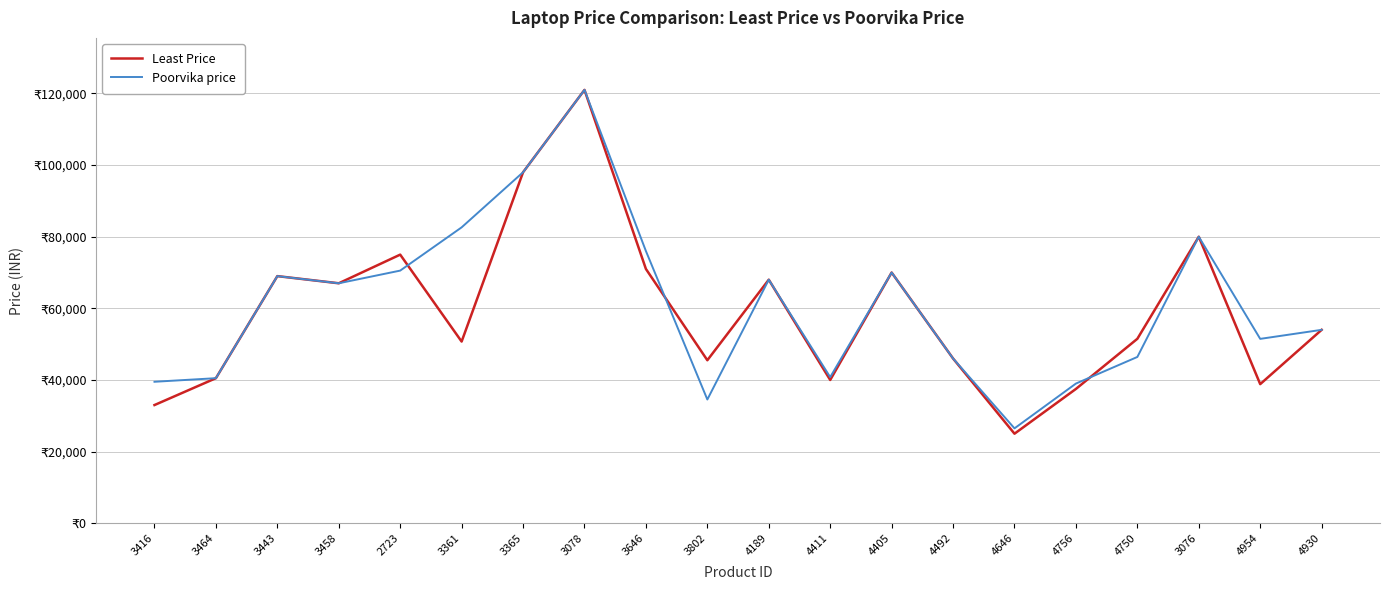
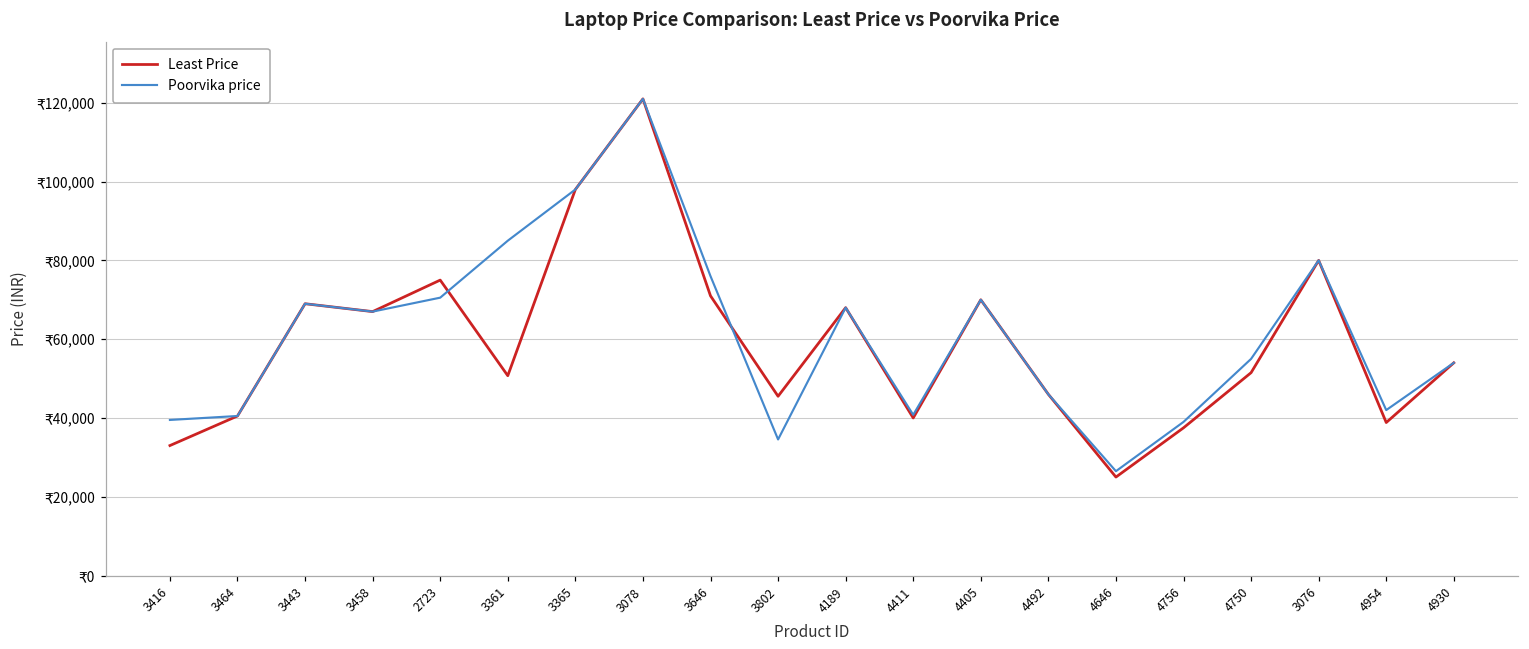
  {
    "Least Price": {
      "3416": "₹33,000",
      "2723": "₹75,000",
      "3361": "₹51,000",
      "3646": "₹71,000",
      "3802": "₹46,000",
      "4411": "₹40,000",
      "4646": "₹25,000",
      "4756": "₹37,000",
      "4750": "₹51,000",
      "4954": "₹39,000"
    },
    "Poorvika price": {
      "3416": "₹39,000",
      "2723": "₹71,000",
-     "3361": "₹83,000",
+     "3361": "₹85,000",
      "3646": "₹76,000",
      "3802": "₹35,000",
      "4411": "₹41,000",
      "4646": "₹26,000",
      "4756": "₹39,000",
-     "4750": "₹46,000",
-     "4954": "₹51,000"
+     "4750": "₹55,000",
+     "4954": "₹42,000"
    }
  }
